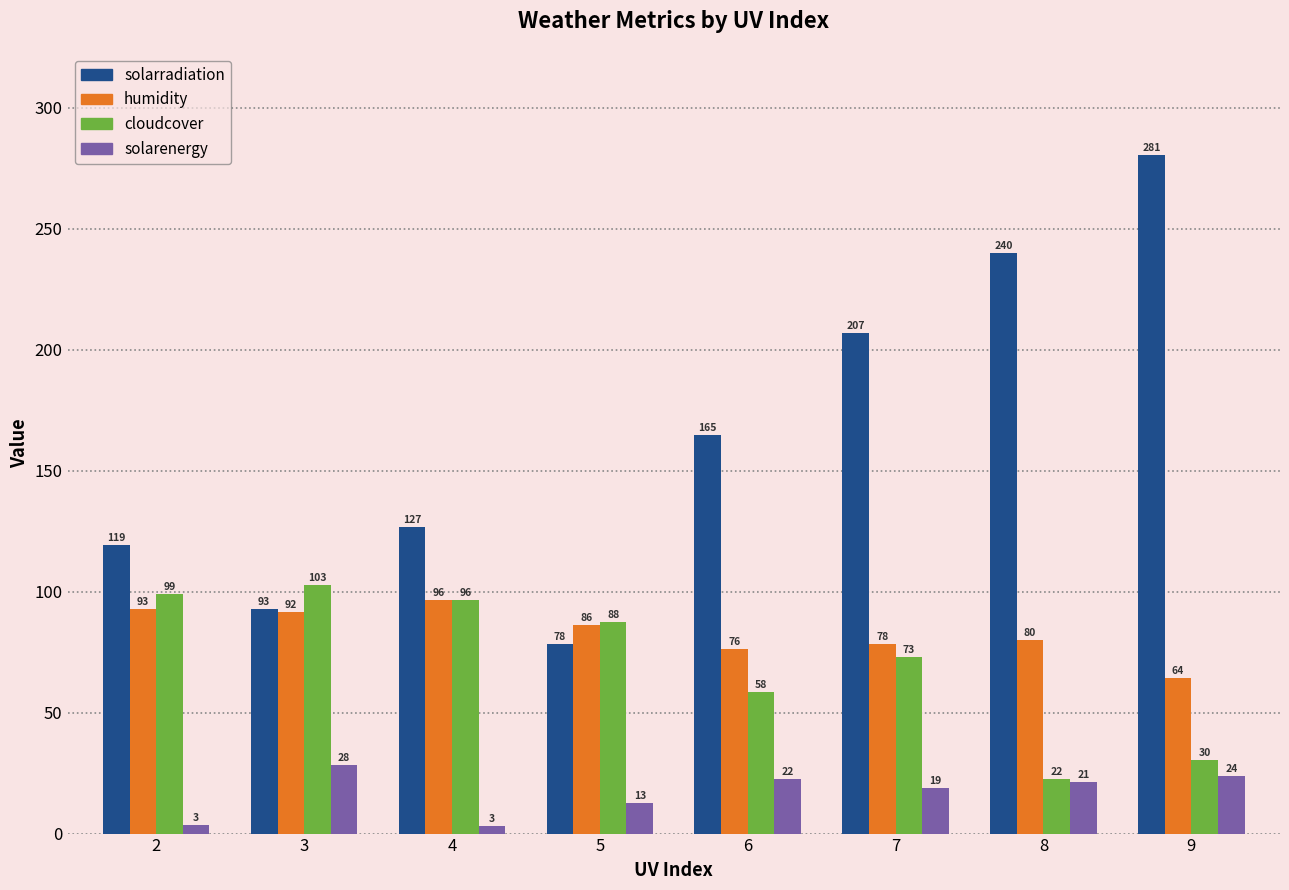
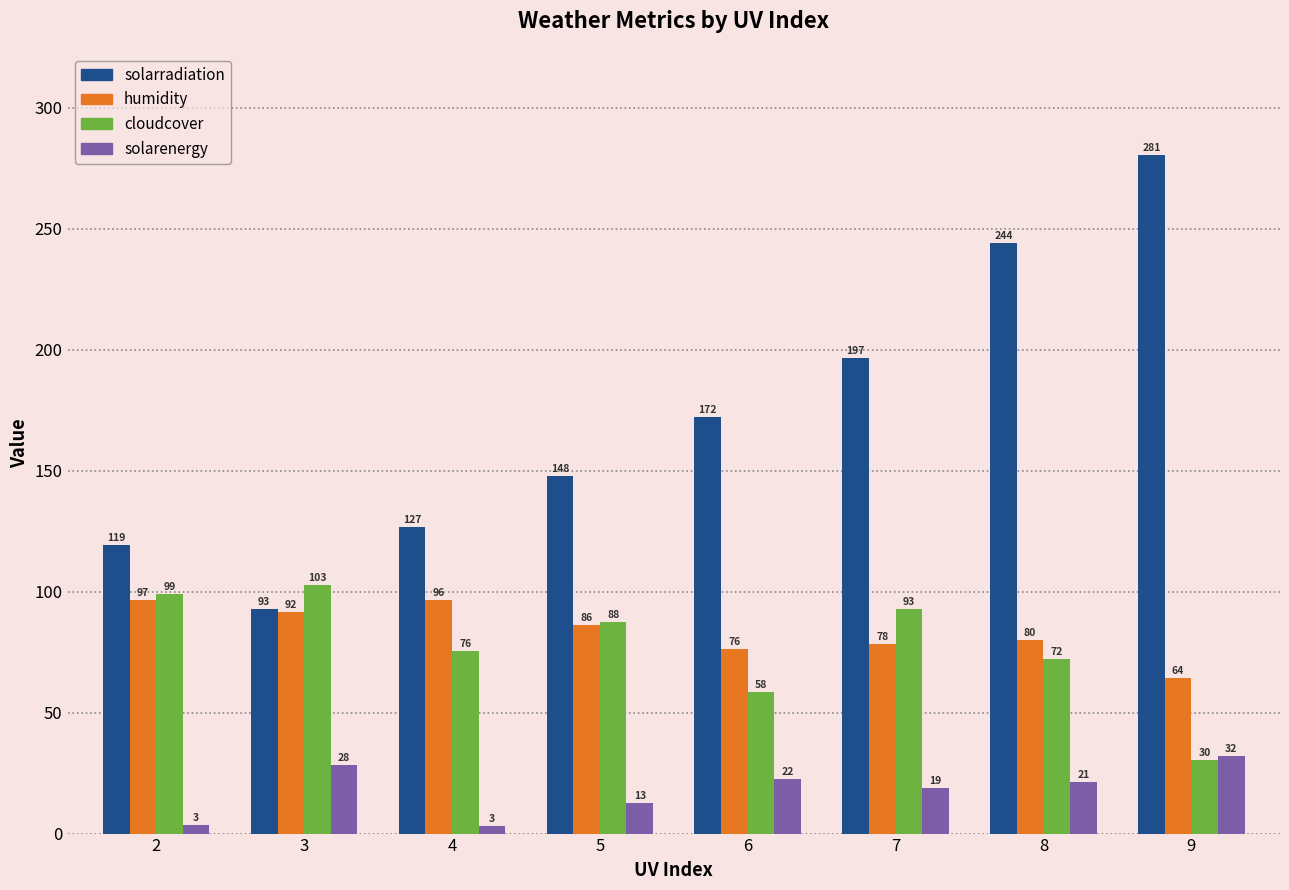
  {
    "solarradiation": {
      "2": 119,
      "3": 93,
      "4": 127,
-     "5": 78,
-     "6": 165,
-     "7": 207,
-     "8": 240,
+     "5": 148,
+     "6": 172,
+     "7": 197,
+     "8": 244,
      "9": 281
    },
    "humidity": {
-     "2": 93,
+     "2": 97,
      "3": 92,
      "4": 96,
      "5": 86,
      "6": 76,
      "7": 78,
      "8": 80,
      "9": 64
    },
    "cloudcover": {
      "2": 99,
      "3": 103,
-     "4": 96,
+     "4": 76,
      "5": 88,
      "6": 58,
-     "7": 73,
-     "8": 22,
+     "7": 93,
+     "8": 72,
      "9": 30
    },
    "solarenergy": {
      "2": 3,
      "3": 28,
      "4": 3,
      "5": 13,
      "6": 22,
      "7": 19,
      "8": 21,
-     "9": 24
+     "9": 32
    }
  }
